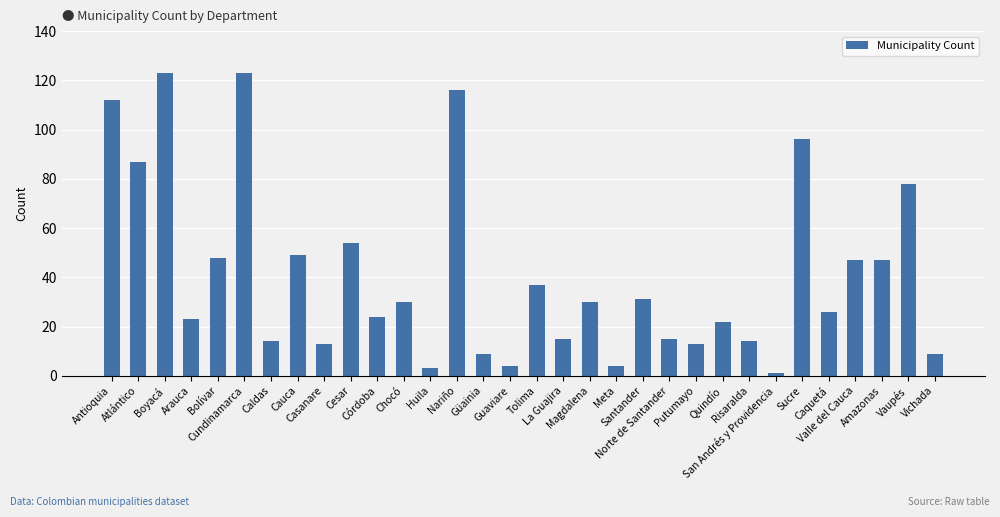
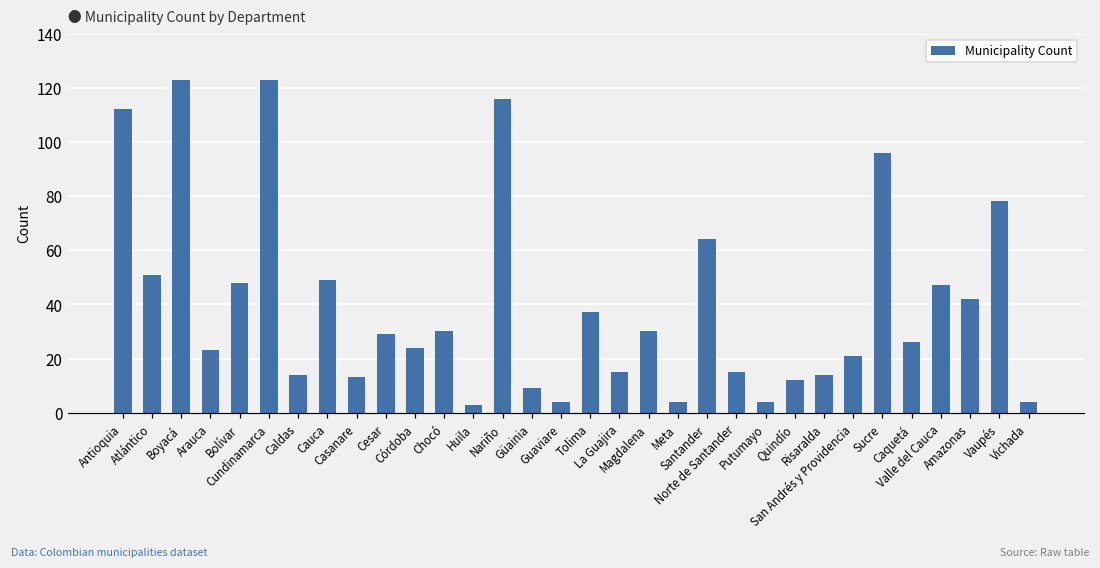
  {
    "Antioquia": 112,
-   "Atlántico": 87,
+   "Atlántico": 51,
    "Boyacá": 123,
    "Arauca": 23,
    "Bolívar": 48,
    "Cundinamarca": 123,
    "Caldas": 14,
    "Cauca": 49,
    "Casanare": 13,
-   "Cesar": 54,
+   "Cesar": 29,
    "Córdoba": 24,
    "Chocó": 30,
    "Huila": 3,
    "Nariño": 116,
    "Güainia": 9,
    "Guaviare": 4,
    "Tolima": 37,
    "La Guajira": 15,
    "Magdalena": 30,
    "Meta": 4,
-   "Santander": 31,
+   "Santander": 64,
    "Norte de Santander": 15,
-   "Putumayo": 13,
-   "Quindío": 22,
+   "Putumayo": 4,
+   "Quindío": 12,
    "Risaralda": 14,
-   "San Andrés y Providencia": 1,
+   "San Andrés y Providencia": 21,
    "Sucre": 96,
    "Caquetá": 26,
    "Valle del Cauca": 47,
-   "Amazonas": 47,
+   "Amazonas": 42,
    "Vaupés": 78,
-   "Vichada": 9
+   "Vichada": 4
  }
